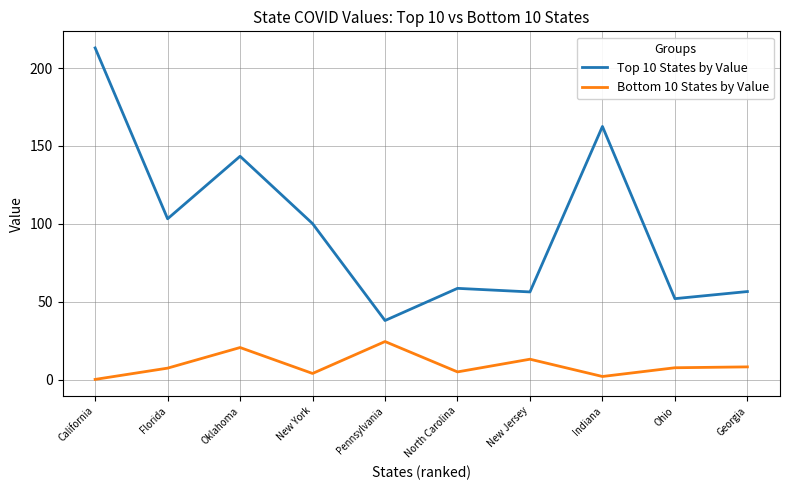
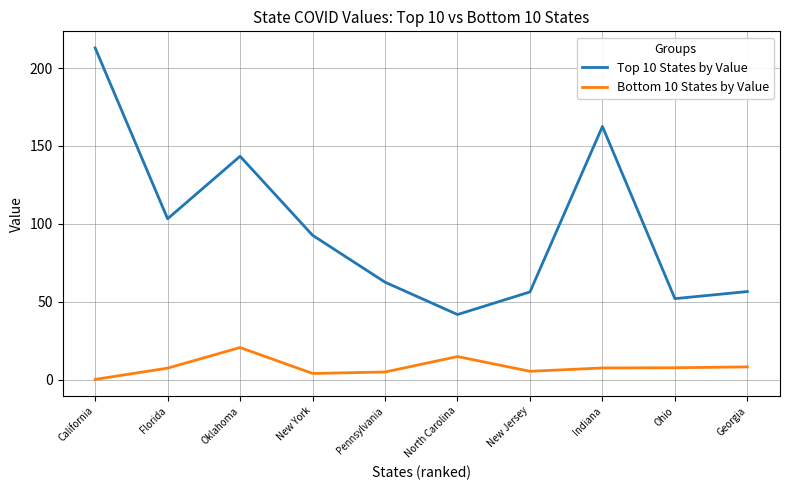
  {
    "Top 10 States by Value": {
      "California": 213,
      "Florida": 103,
      "Oklahoma": 143,
-     "New York": 100,
-     "Pennsylvania": 38,
-     "North Carolina": 59,
+     "New York": 93,
+     "Pennsylvania": 63,
+     "North Carolina": 42,
      "New Jersey": 56,
      "Indiana": 163,
      "Ohio": 52,
      "Georgia": 57
    },
    "Bottom 10 States by Value": {
      "California": 0,
      "Florida": 7,
      "Oklahoma": 21,
      "New York": 4,
-     "Pennsylvania": 24,
-     "North Carolina": 5,
-     "New Jersey": 13,
-     "Indiana": 2,
+     "Pennsylvania": 5,
+     "North Carolina": 15,
+     "New Jersey": 5,
+     "Indiana": 7,
      "Ohio": 8,
      "Georgia": 8
    }
  }
